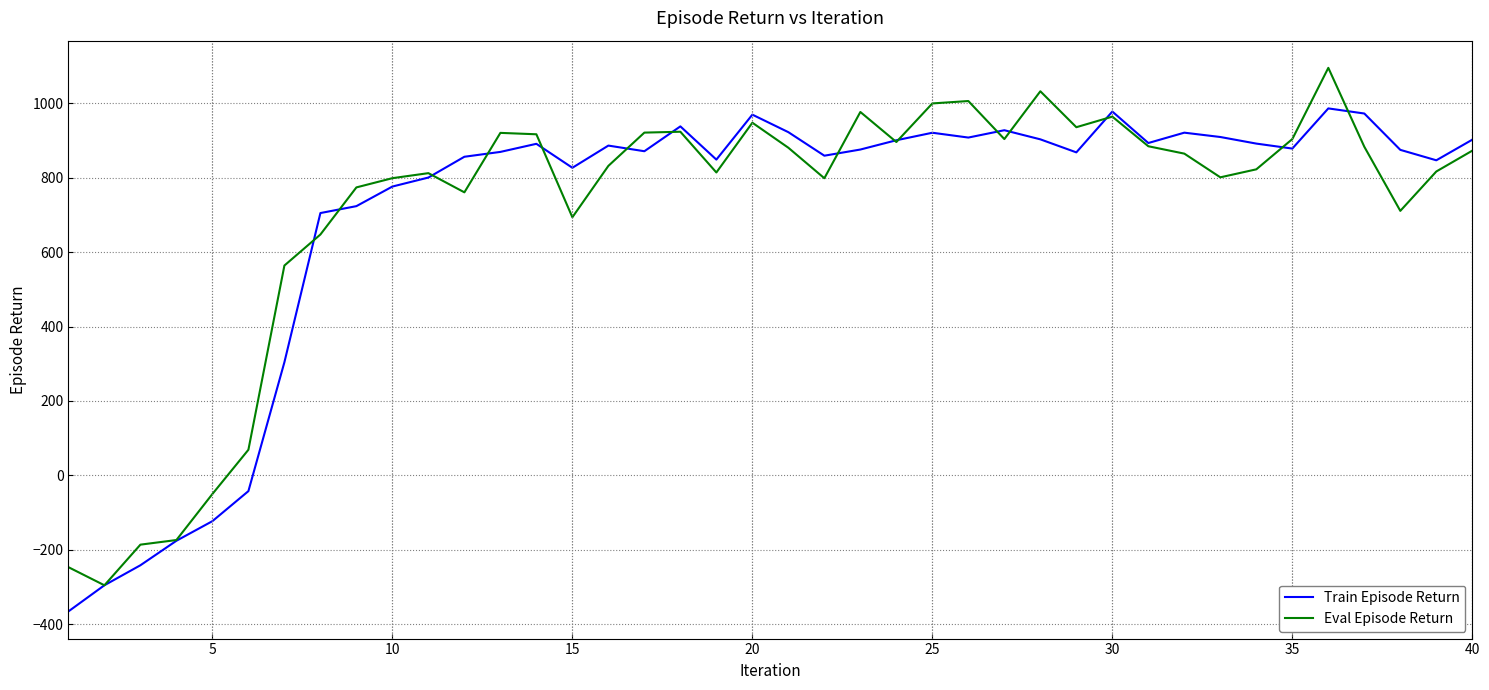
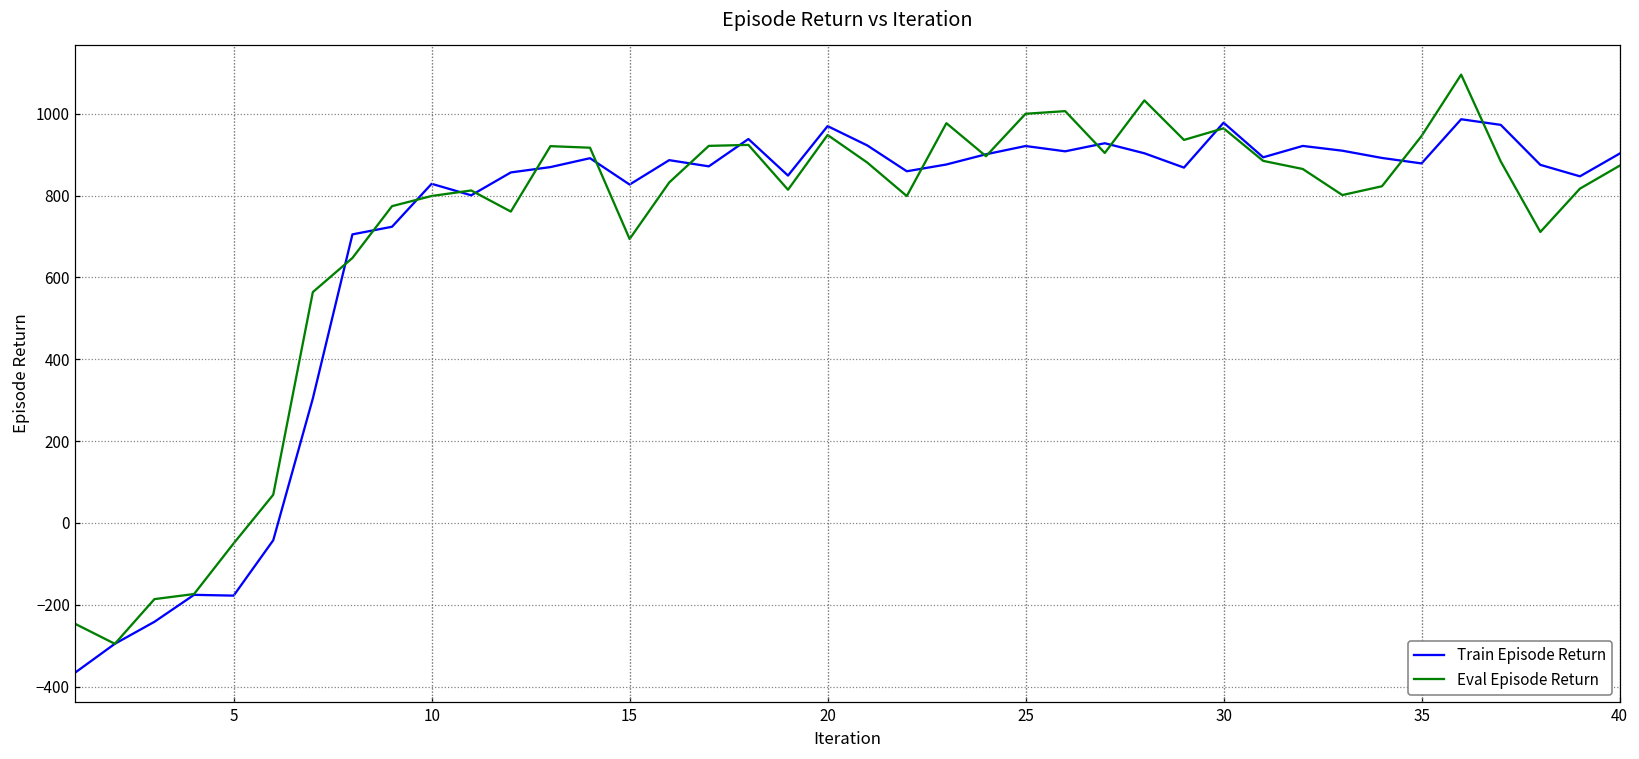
  {
    "Train Episode Return": {
-     "5": -120,
-     "10": 780,
+     "5": -180,
+     "10": 830,
      "15": 830,
      "20": 970,
      "25": 920,
      "30": 980,
      "35": 880,
      "40": 900
    },
    "Eval Episode Return": {
      "5": -50,
      "10": 800,
      "15": 690,
      "20": 950,
      "25": 1000,
      "30": 960,
-     "35": 900,
+     "35": 950,
      "40": 870
    }
  }
